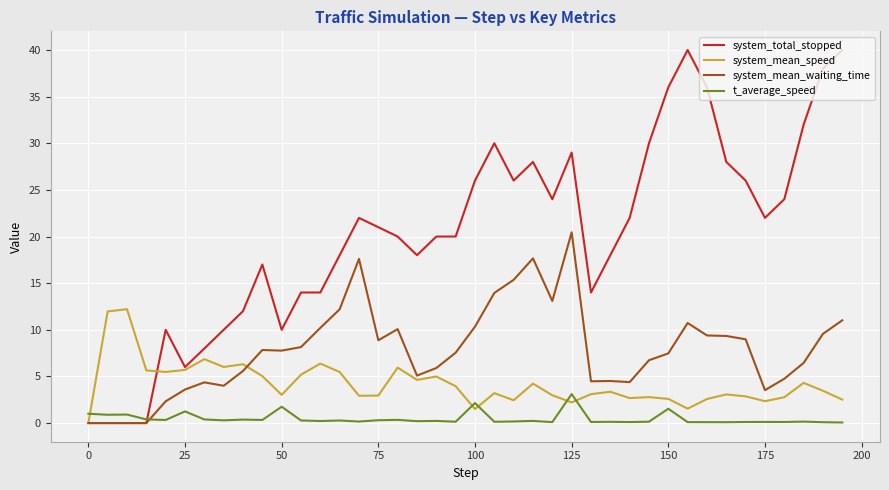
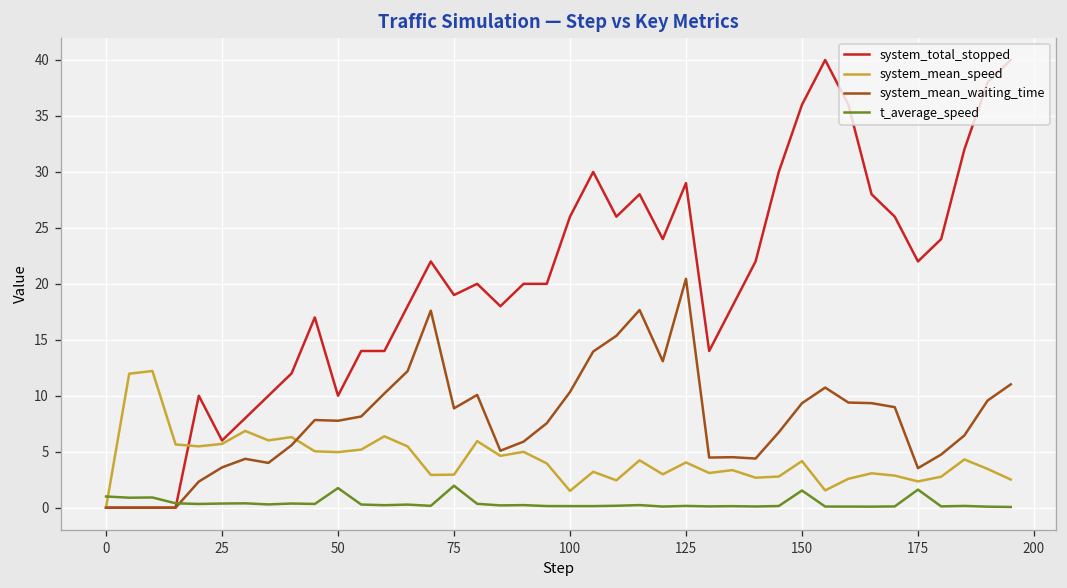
  {
    "system_total_stopped": {
      "25": 6,
      "50": 10,
-     "75": 21,
+     "75": 19,
      "100": 26,
      "125": 29,
      "150": 36,
      "175": 22
    },
    "system_mean_speed": {
      "25": 6,
-     "50": 3,
+     "50": 5,
      "75": 3,
      "100": 2,
-     "125": 2,
-     "150": 3,
+     "125": 4,
+     "150": 4,
      "175": 2
    },
    "system_mean_waiting_time": {
      "25": 4,
      "50": 8,
      "75": 9,
      "100": 10,
      "125": 20,
-     "150": 7,
+     "150": 9,
      "175": 4
    },
    "t_average_speed": {
      "0": 1,
-     "25": 1,
+     "25": 0,
      "50": 2,
-     "75": 0,
-     "100": 2,
-     "125": 3,
+     "75": 2,
+     "100": 0,
+     "125": 0,
      "150": 2,
-     "175": 0
+     "175": 2
    }
  }
